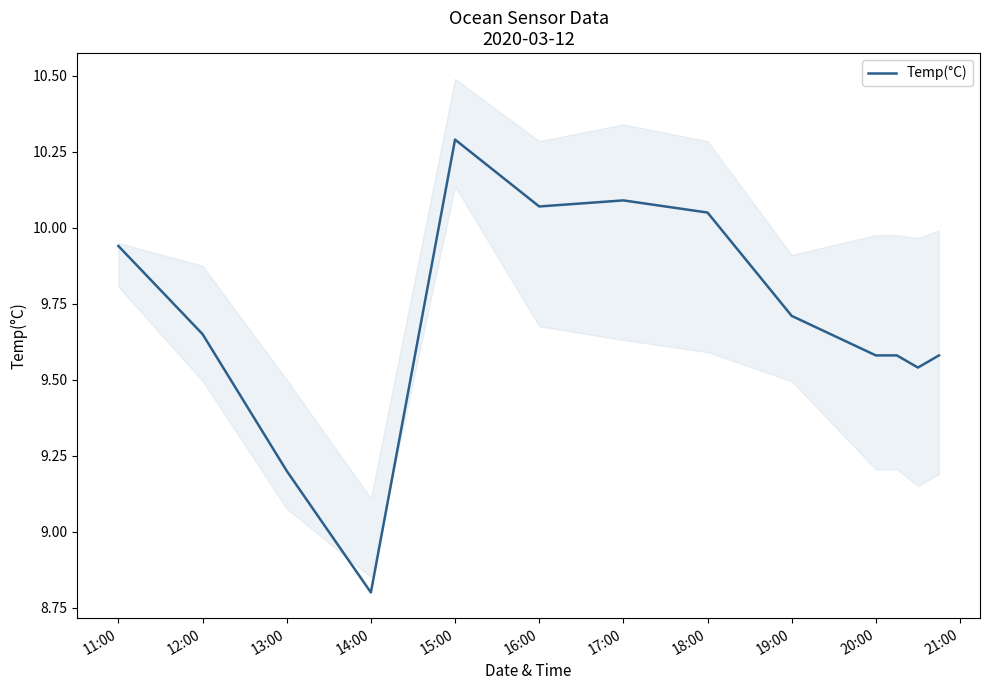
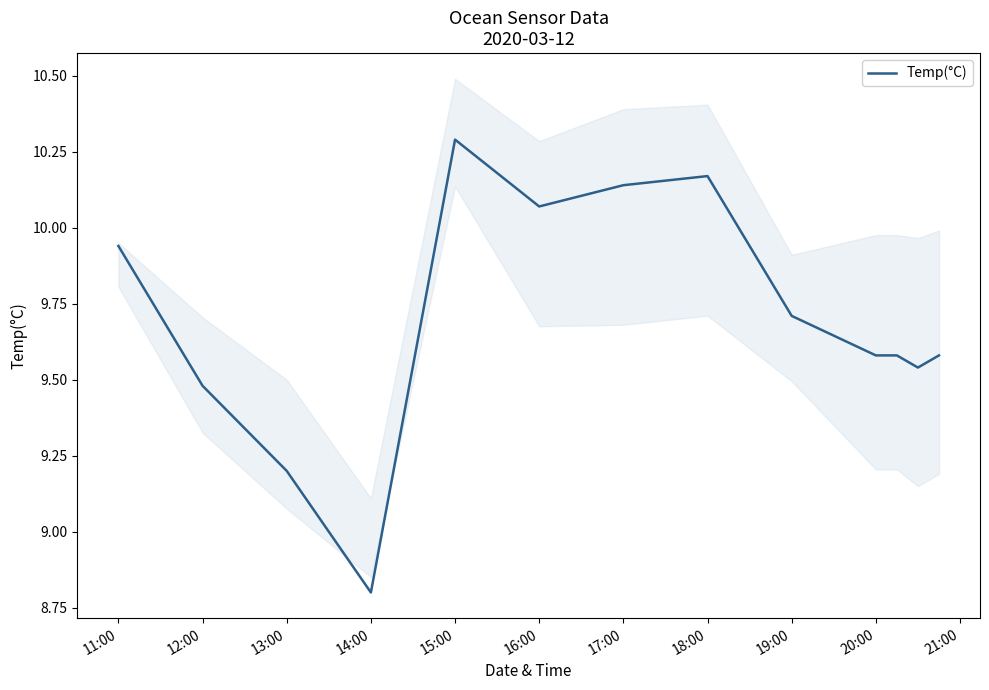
  {
    "Temp(°C)": {
      "11:00": 9.94,
-     "12:00": 9.65,
+     "12:00": 9.48,
      "13:00": 9.20,
      "14:00": 8.80,
      "15:00": 10.29,
      "16:00": 10.07,
-     "17:00": 10.09,
-     "18:00": 10.05,
+     "17:00": 10.14,
+     "18:00": 10.17,
      "19:00": 9.71,
      "20:00": 9.58
    }
  }
